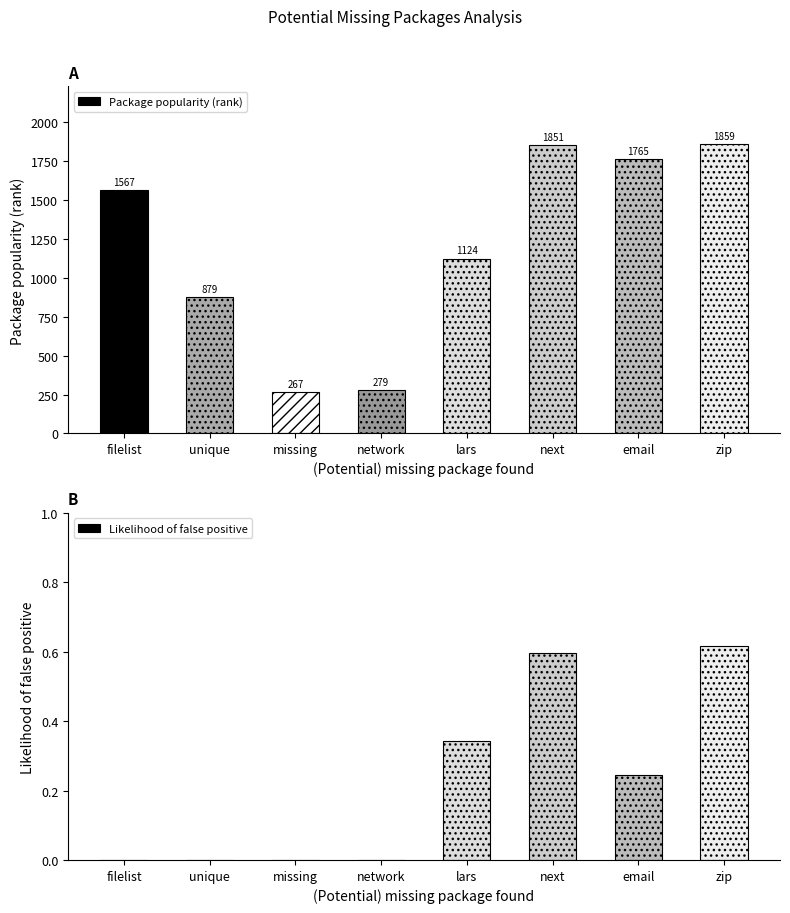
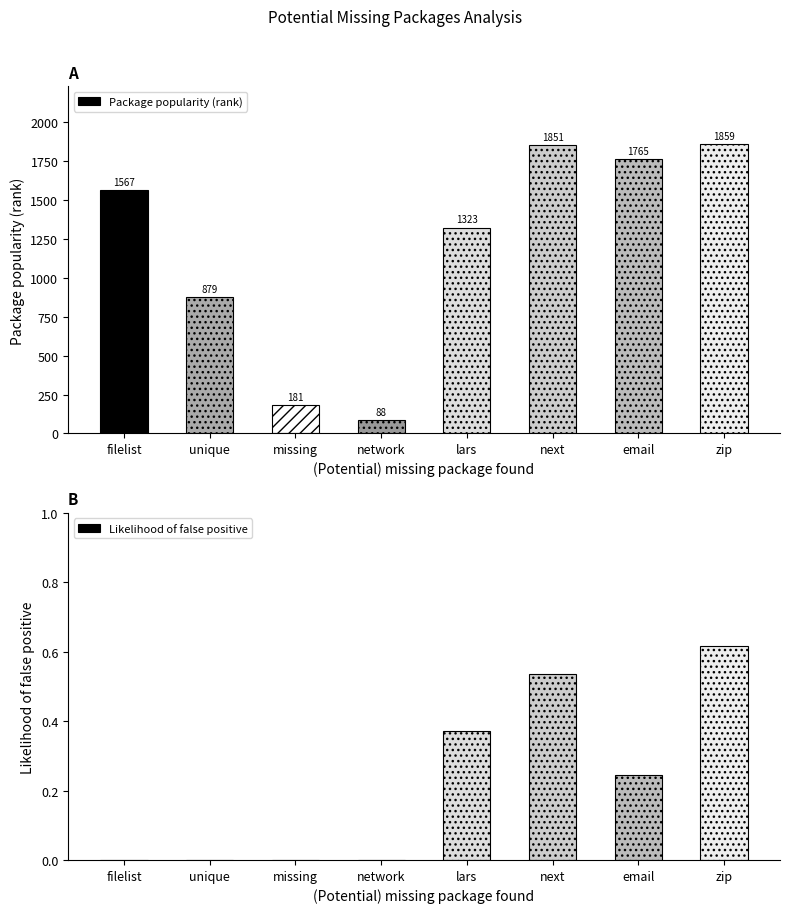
  {
    "A": {
      "filelist": 1567,
      "unique": 879,
-     "missing": 267,
-     "network": 279,
-     "lars": 1124,
+     "missing": 181,
+     "network": 88,
+     "lars": 1323,
      "next": 1851,
      "email": 1765,
      "zip": 1859
    },
    "B": {
      "filelist": 0.00,
      "unique": 0.00,
      "missing": 0.00,
      "network": 0.00,
-     "lars": 0.34,
-     "next": 0.60,
+     "lars": 0.37,
+     "next": 0.54,
      "email": 0.25,
      "zip": 0.62
    }
  }
